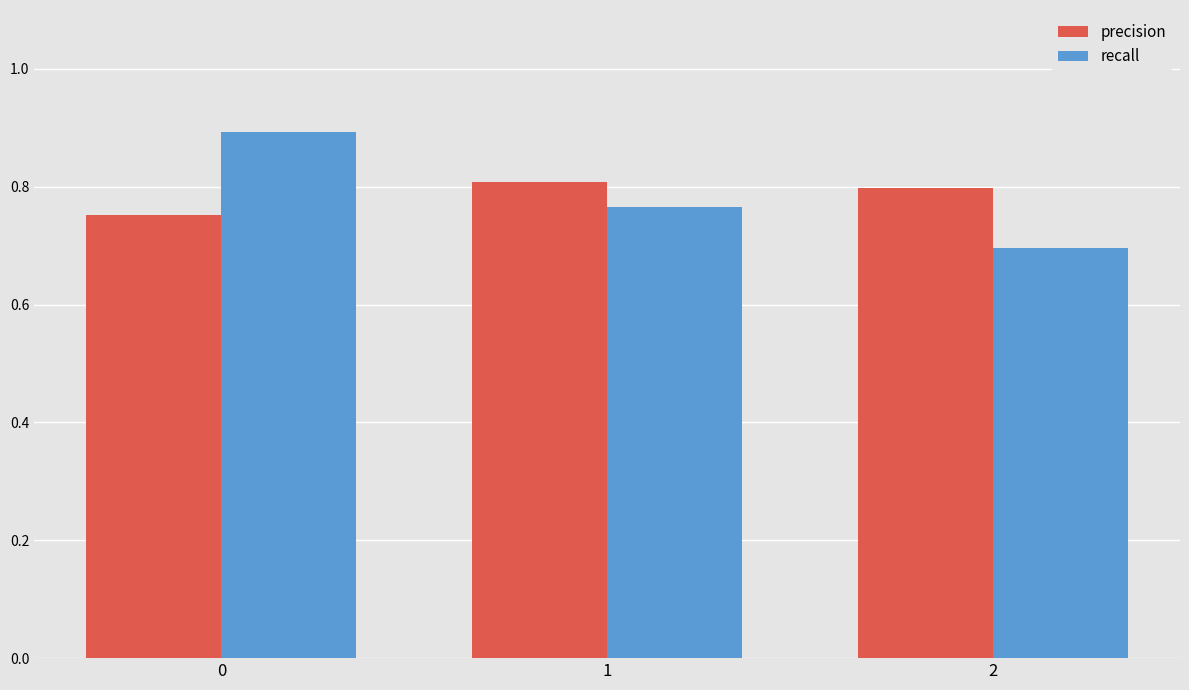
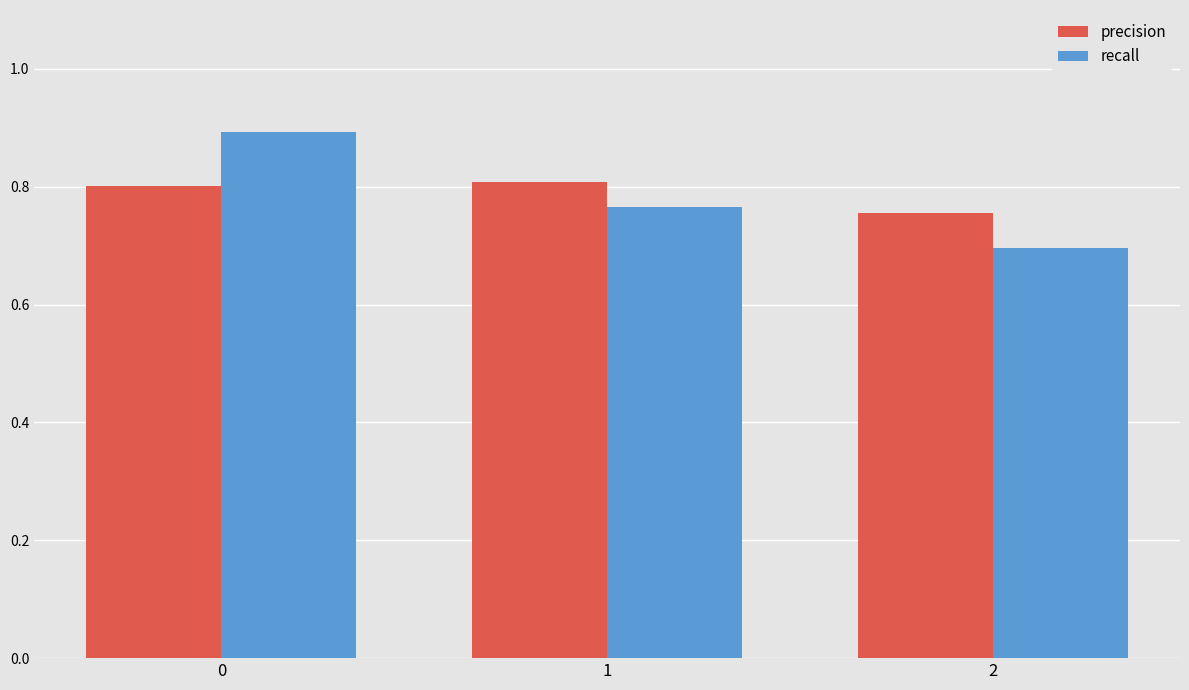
  {
    "precision": {
-     "0": 0.75,
+     "0": 0.80,
      "1": 0.81,
-     "2": 0.80
+     "2": 0.76
    },
    "recall": {
      "0": 0.89,
      "1": 0.77,
      "2": 0.70
    }
  }
